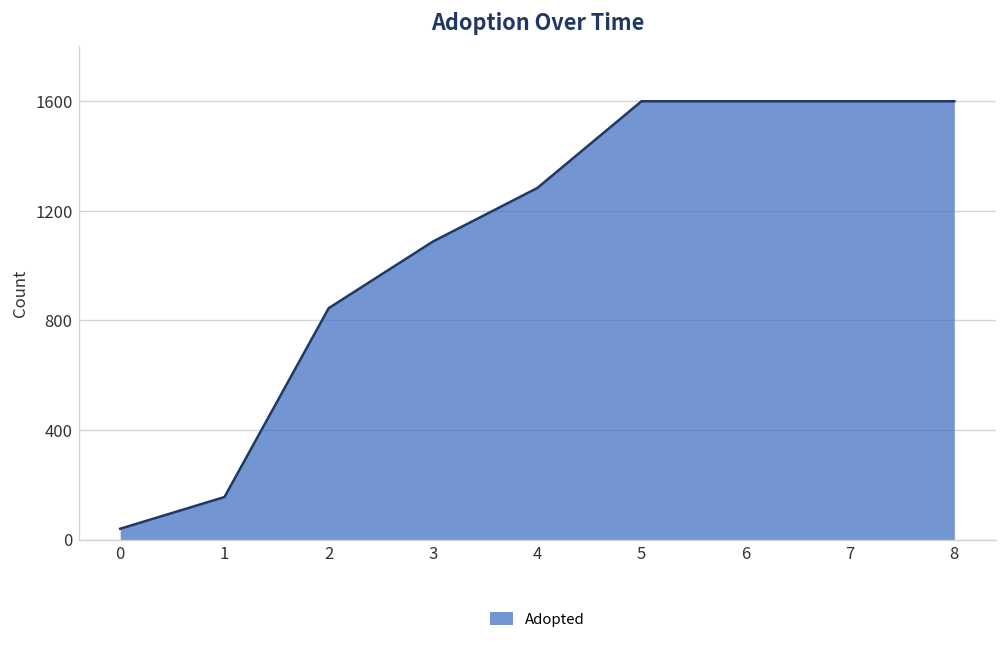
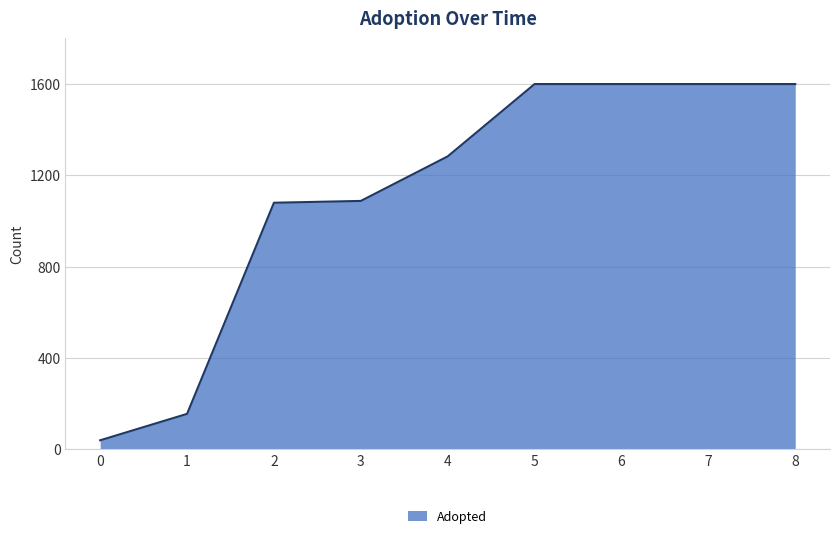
  {
    "0": 40,
    "1": 160,
-   "2": 850,
+   "2": 1080,
    "3": 1090,
    "4": 1280,
    "5": 1600,
    "6": 1600,
    "7": 1600,
    "8": 1600
  }
